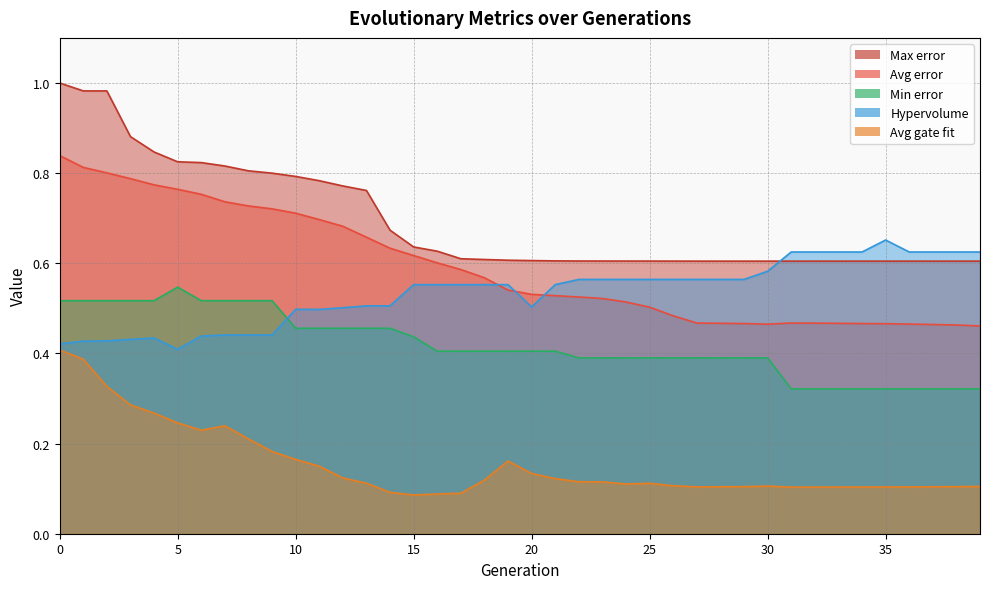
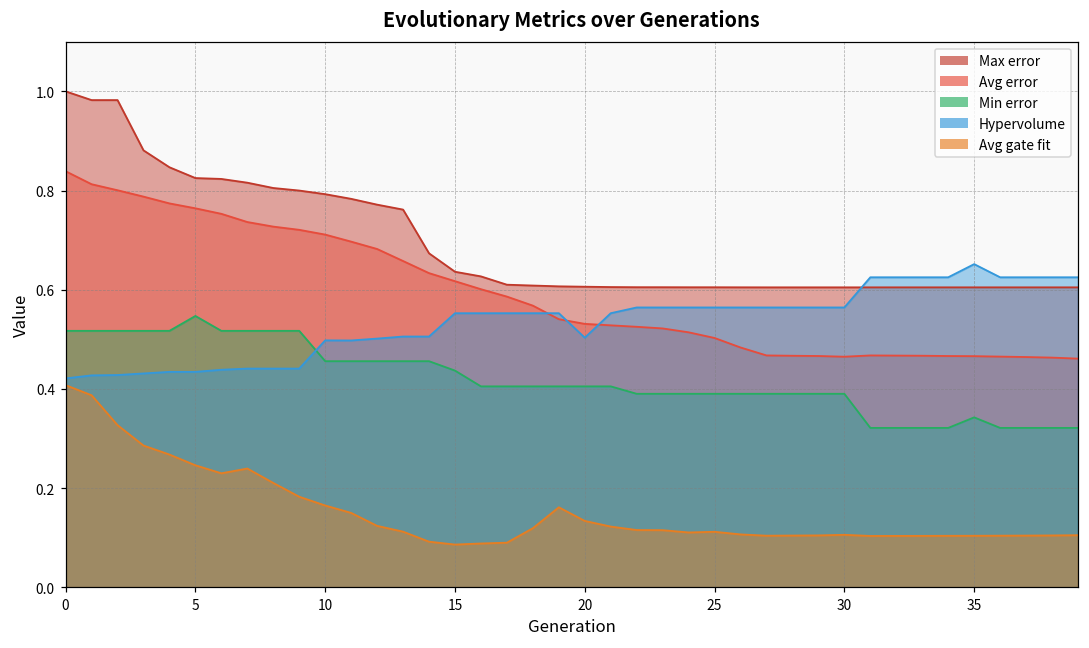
  {
    "Min error": {
      "0": 0.52,
      "5": 0.55,
      "10": 0.46,
      "15": 0.44,
      "20": 0.41,
      "25": 0.39,
      "30": 0.39,
-     "35": 0.32
+     "35": 0.34
    },
    "Hypervolume": {
      "0": 0.42,
-     "5": 0.41,
+     "5": 0.43,
      "10": 0.50,
      "15": 0.55,
      "20": 0.50,
      "25": 0.56,
-     "30": 0.58,
+     "30": 0.56,
      "35": 0.65
    }
  }
